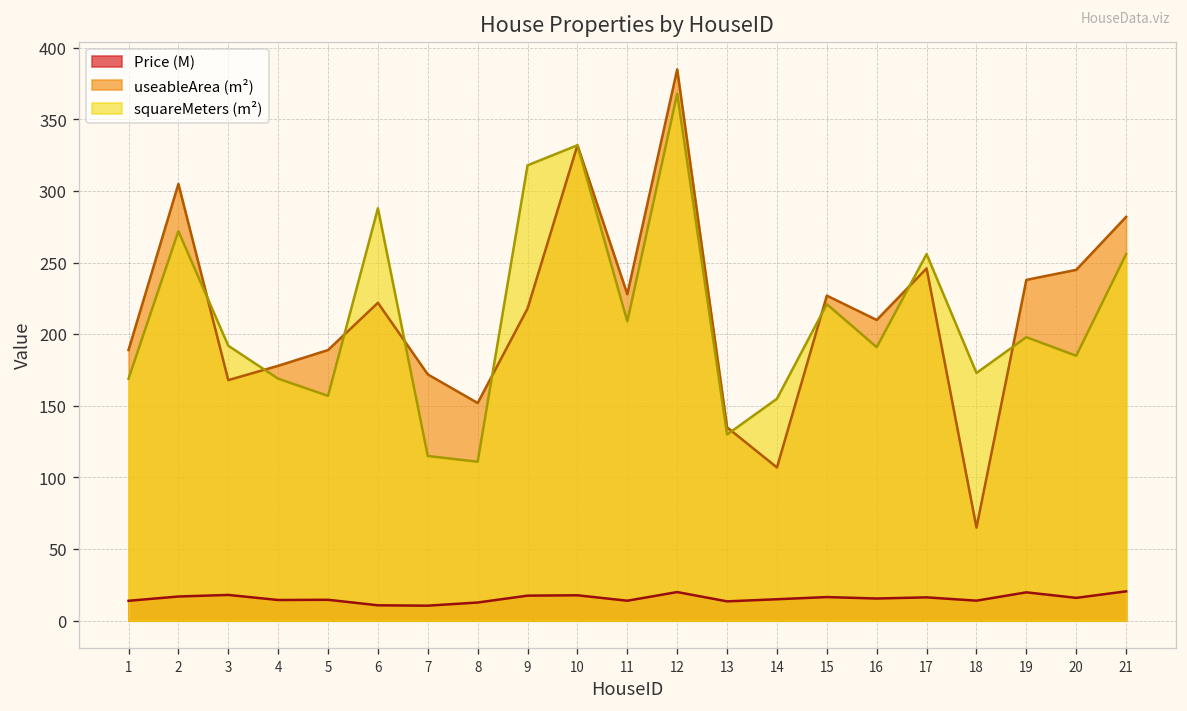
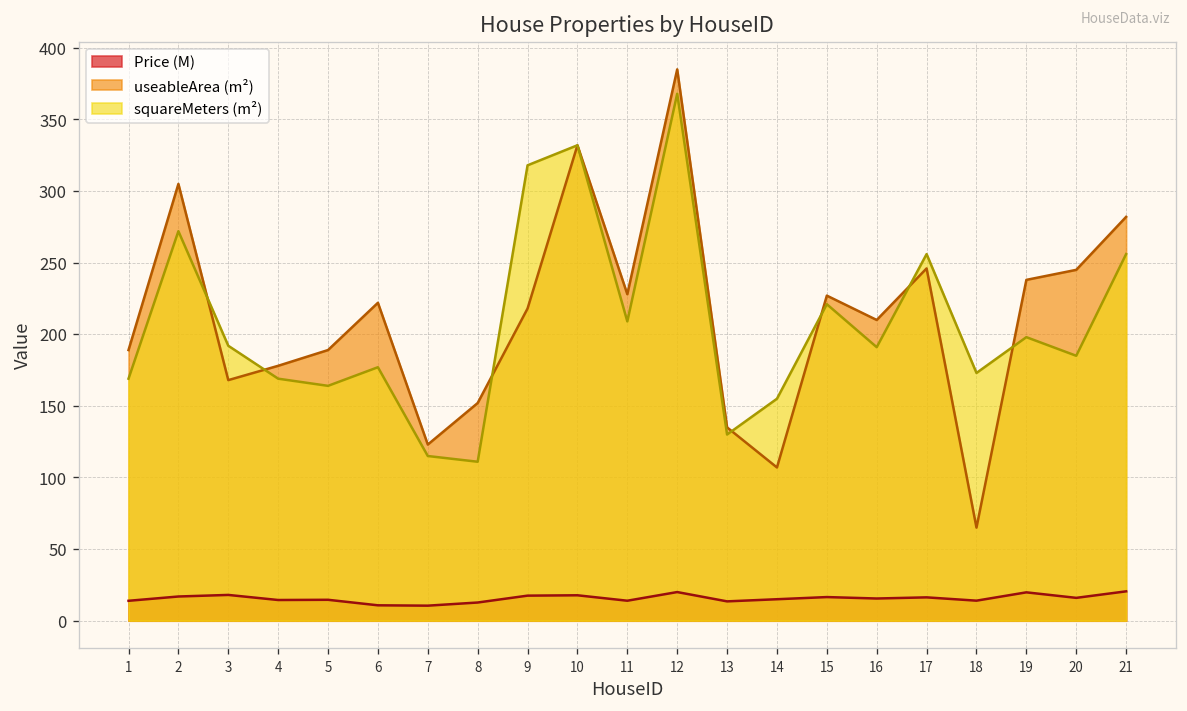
  {
    "Price (M)": {
      "1": 14,
      "2": 17,
      "3": 18,
      "4": 14,
      "5": 15,
      "6": 11,
      "7": 11,
      "8": 13,
      "9": 18,
      "10": 18,
      "11": 14,
      "12": 20,
      "13": 14,
      "14": 15,
      "15": 17,
      "16": 16,
      "17": 16,
      "18": 14,
      "19": 20,
      "20": 16,
      "21": 21
    },
    "useableArea (m²)": {
      "1": 189,
      "2": 305,
      "3": 168,
      "4": 178,
      "5": 189,
      "6": 222,
-     "7": 172,
+     "7": 123,
      "8": 152,
      "9": 218,
      "11": 228,
      "12": 385,
      "13": 135,
      "14": 107,
      "15": 227,
      "16": 210,
      "17": 246,
      "18": 65,
      "19": 238,
      "20": 245,
      "21": 282
    },
    "squareMeters (m²)": {
      "1": 169,
      "2": 272,
      "3": 192,
      "4": 169,
-     "5": 157,
-     "6": 288,
+     "5": 164,
+     "6": 177,
      "7": 115,
      "8": 111,
      "9": 318,
      "11": 209,
      "12": 368,
      "13": 130,
      "14": 155,
      "15": 221,
      "16": 191,
      "17": 256,
      "18": 173,
      "19": 198,
      "20": 185,
      "21": 256
    }
  }
